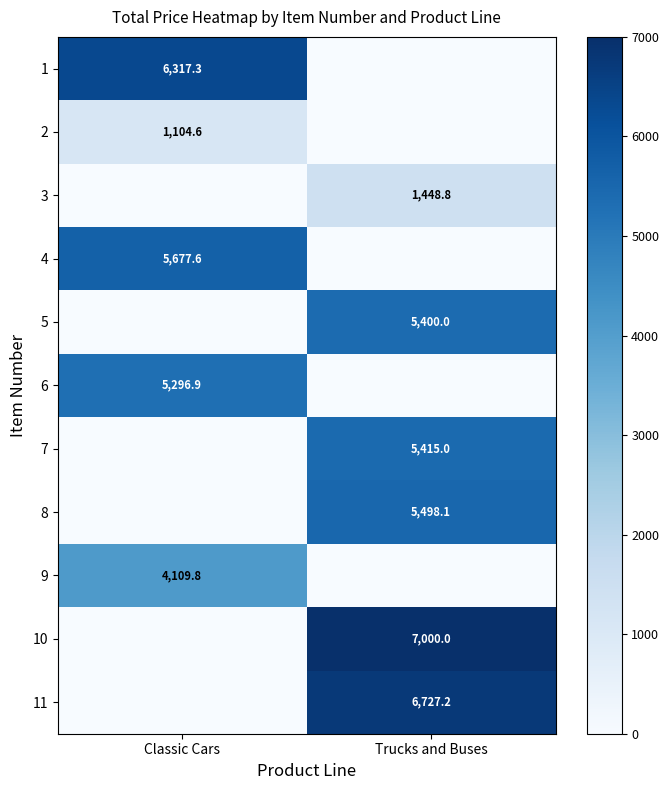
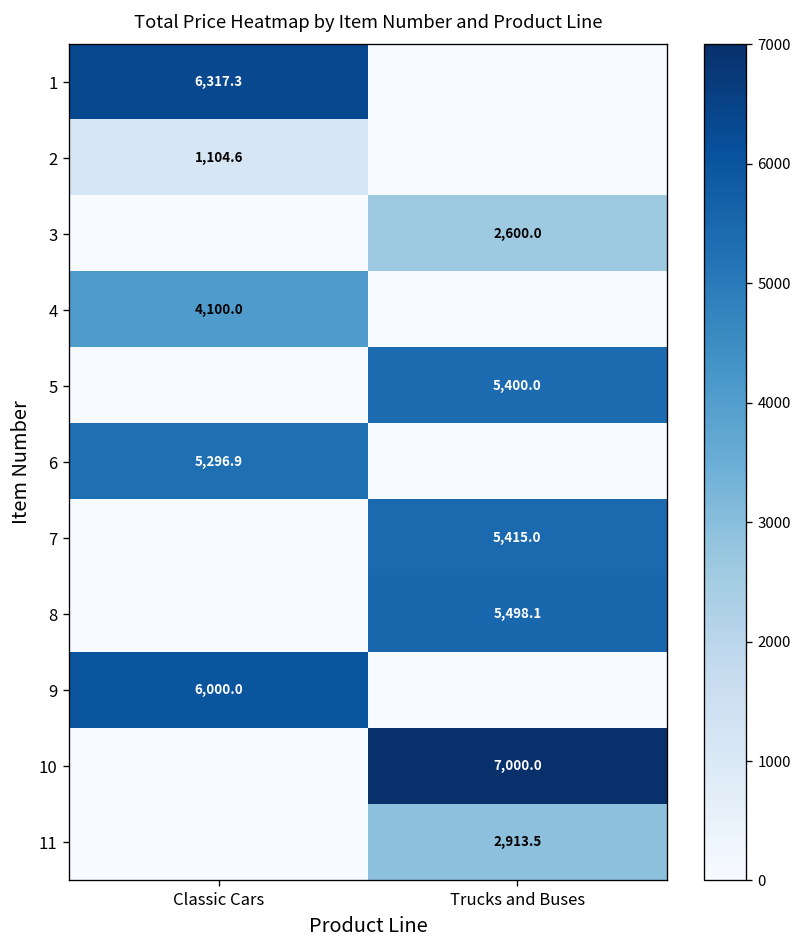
  {
    "1": {
      "Classic Cars": "6,317.3"
    },
    "2": {
      "Classic Cars": "1,104.6"
    },
    "3": {
-     "Trucks and Buses": "1,448.8"
+     "Trucks and Buses": "2,600.0"
    },
    "4": {
-     "Classic Cars": "5,677.6"
+     "Classic Cars": "4,100.0"
    },
    "5": {
      "Trucks and Buses": "5,400.0"
    },
    "6": {
      "Classic Cars": "5,296.9"
    },
    "7": {
      "Trucks and Buses": "5,415.0"
    },
    "8": {
      "Trucks and Buses": "5,498.1"
    },
    "9": {
-     "Classic Cars": "4,109.8"
+     "Classic Cars": "6,000.0"
    },
    "10": {
      "Trucks and Buses": "7,000.0"
    },
    "11": {
-     "Trucks and Buses": "6,727.2"
+     "Trucks and Buses": "2,913.5"
    }
  }
